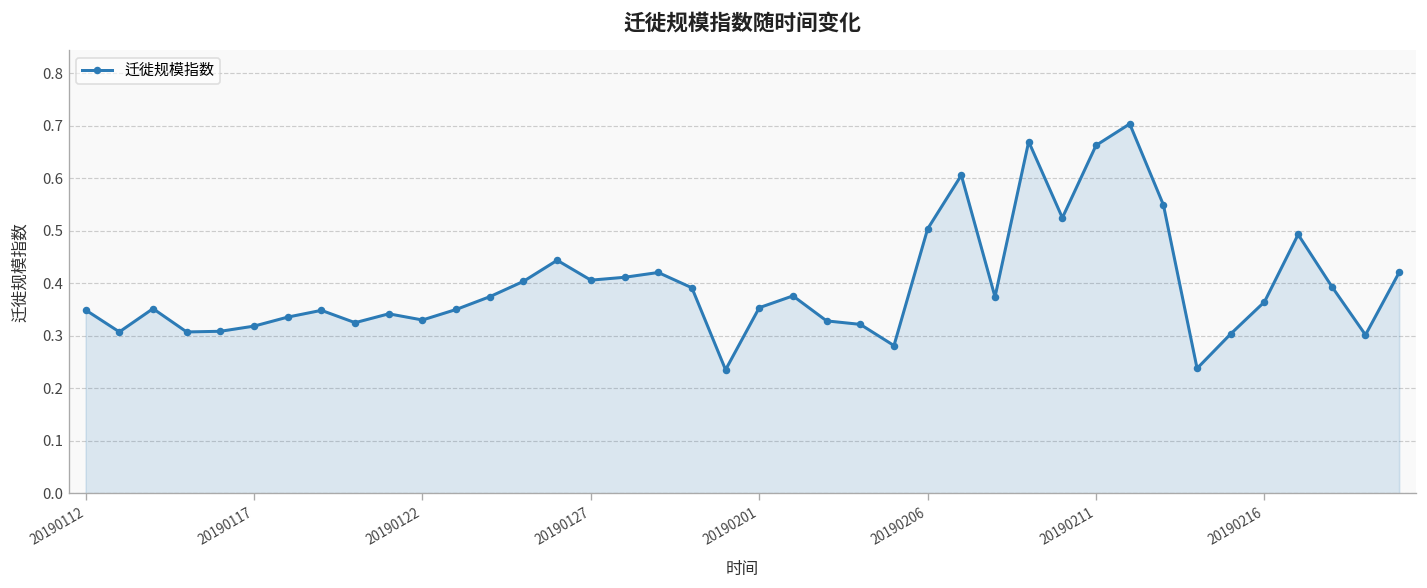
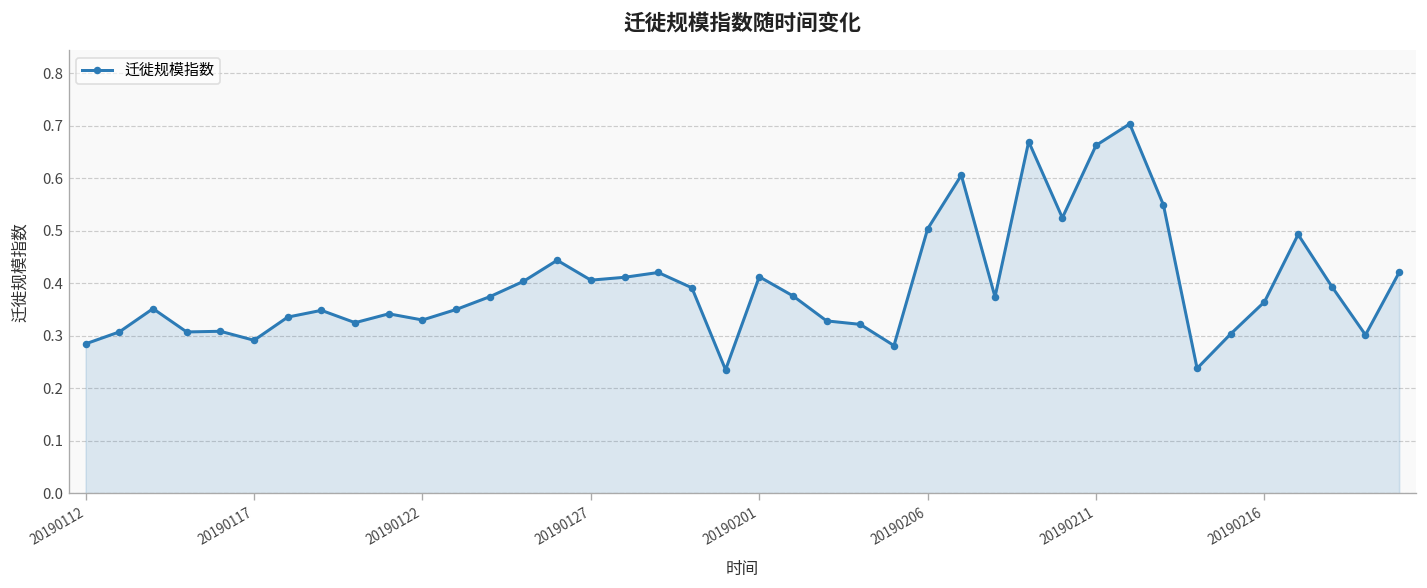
  {
-   "20190112": 0.35,
-   "20190117": 0.32,
+   "20190112": 0.28,
+   "20190117": 0.29,
    "20190122": 0.33,
    "20190127": 0.41,
-   "20190201": 0.35,
+   "20190201": 0.41,
    "20190206": 0.50,
    "20190211": 0.66,
    "20190216": 0.36
  }
